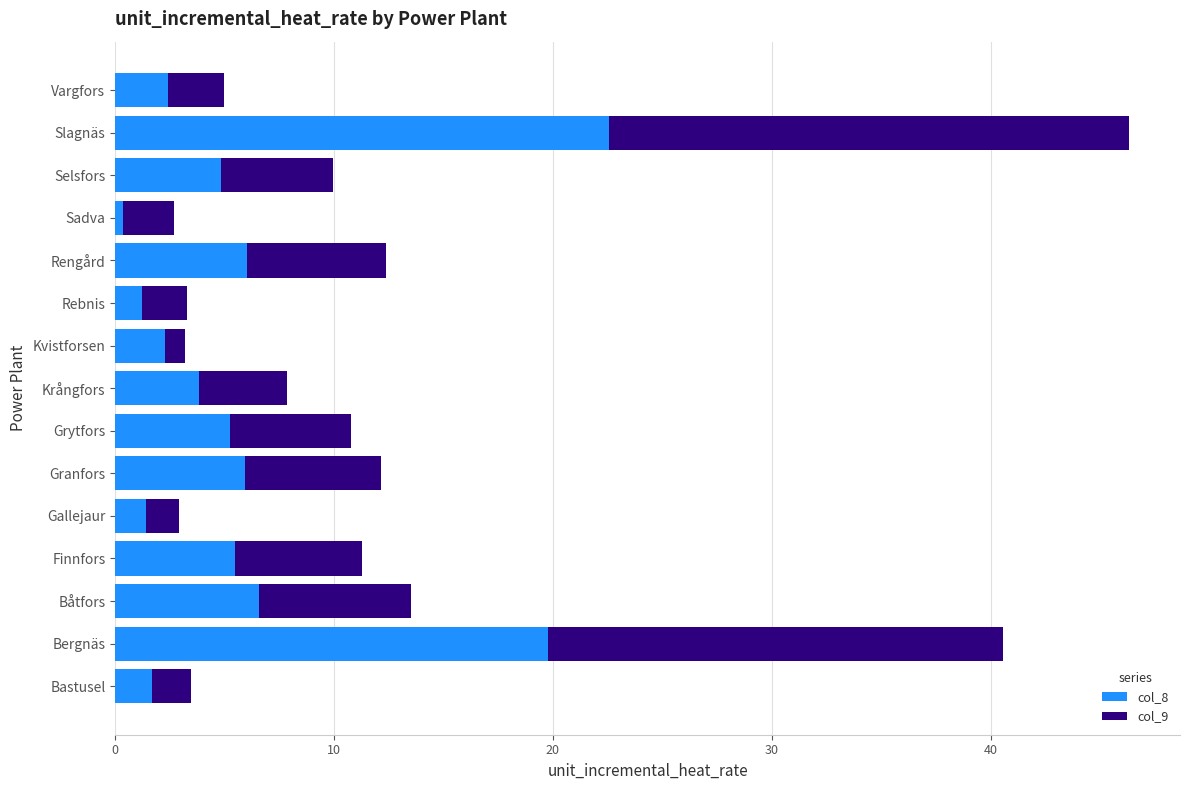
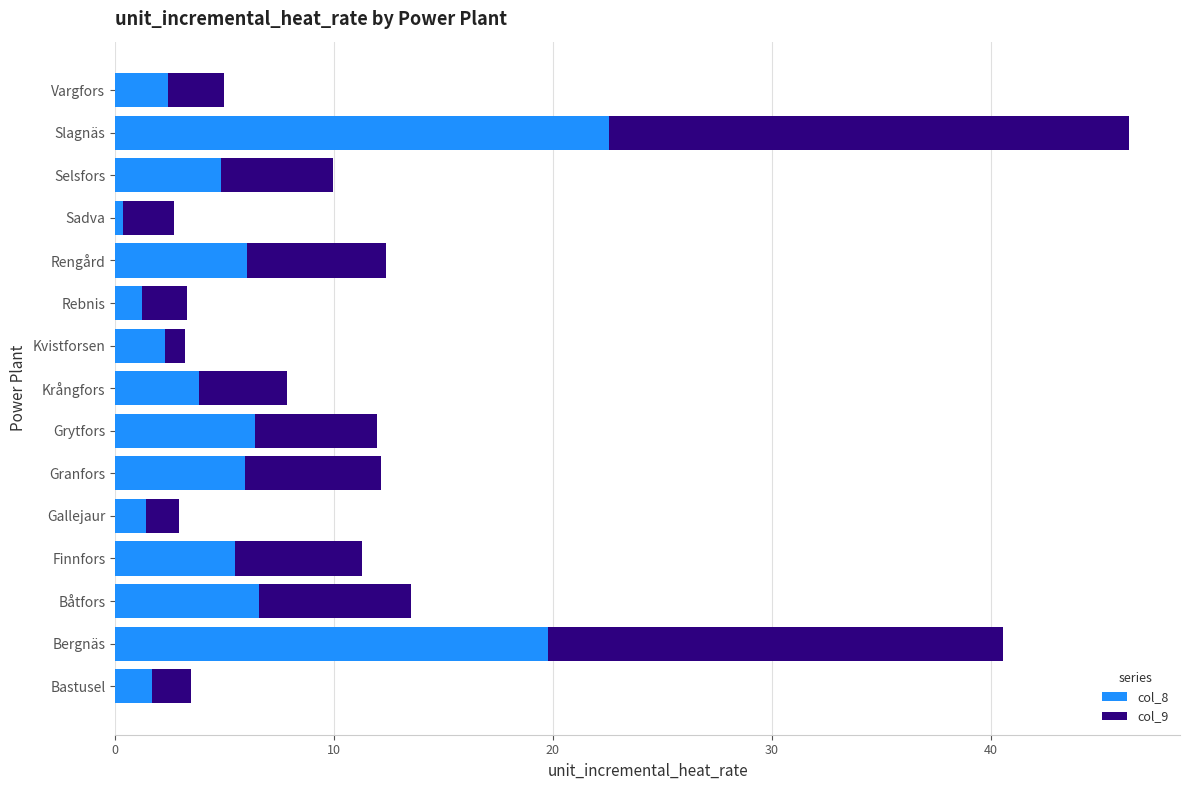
  {
    "col_8": {
      "Vargfors": 2.4,
      "Slagnäs": 22.6,
      "Selsfors": 4.9,
      "Sadva": 0.4,
      "Rengård": 6.0,
      "Rebnis": 1.2,
      "Kvistforsen": 2.3,
      "Krångfors": 3.8,
-     "Grytfors": 5.3,
+     "Grytfors": 6.4,
      "Granfors": 5.9,
      "Gallejaur": 1.4,
      "Finnfors": 5.5,
      "Båtfors": 6.6,
      "Bergnäs": 19.8,
      "Bastusel": 1.7
    },
    "col_9": {
      "Vargfors": 2.5,
      "Slagnäs": 23.8,
      "Selsfors": 5.1,
      "Sadva": 2.3,
      "Rengård": 6.4,
      "Rebnis": 2.1,
      "Kvistforsen": 0.9,
      "Krångfors": 4.0,
      "Grytfors": 5.5,
      "Granfors": 6.2,
      "Gallejaur": 1.5,
      "Finnfors": 5.8,
      "Båtfors": 6.9,
      "Bergnäs": 20.8,
      "Bastusel": 1.8
    }
  }
